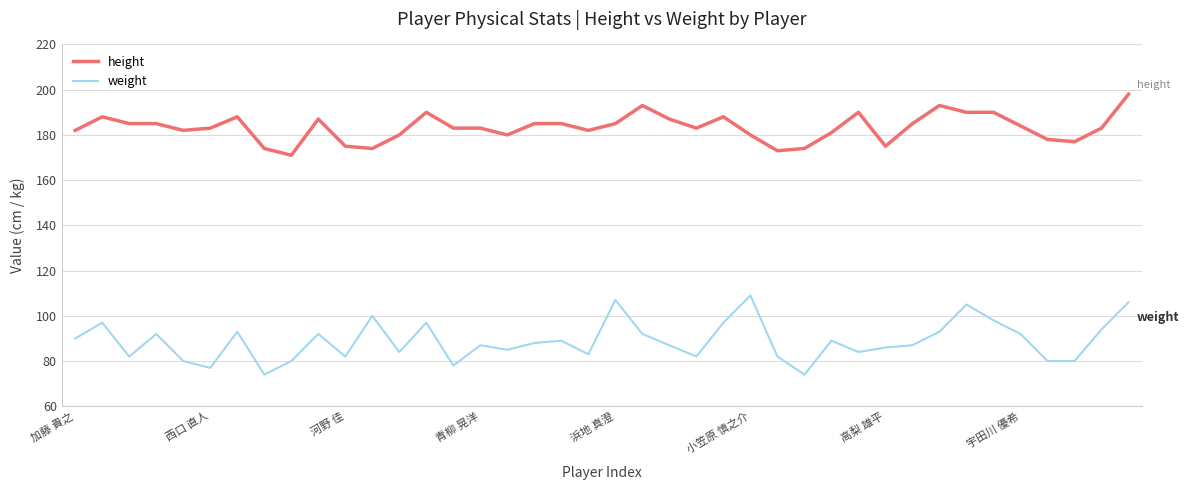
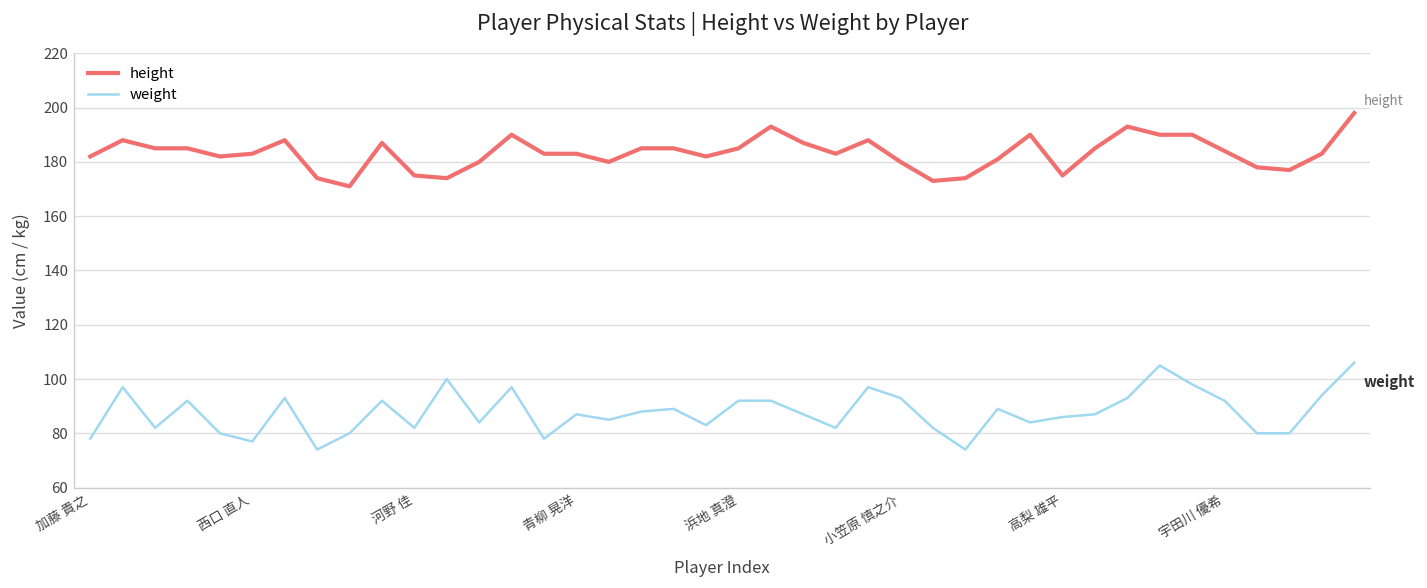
  {
    "height": {
      "加藤 貴之": 182,
      "西口 直人": 183,
      "河野 佳": 175,
      "青柳 晃洋": 183,
      "浜地 真澄": 185,
      "小笠原 慎之介": 180,
      "高梨 雄平": 175,
      "宇田川 優希": 184
    },
    "weight": {
-     "加藤 貴之": 90,
+     "加藤 貴之": 78,
      "西口 直人": 77,
      "河野 佳": 82,
      "青柳 晃洋": 87,
-     "浜地 真澄": 107,
-     "小笠原 慎之介": 109,
+     "浜地 真澄": 92,
+     "小笠原 慎之介": 93,
      "高梨 雄平": 86,
      "宇田川 優希": 92
    }
  }
